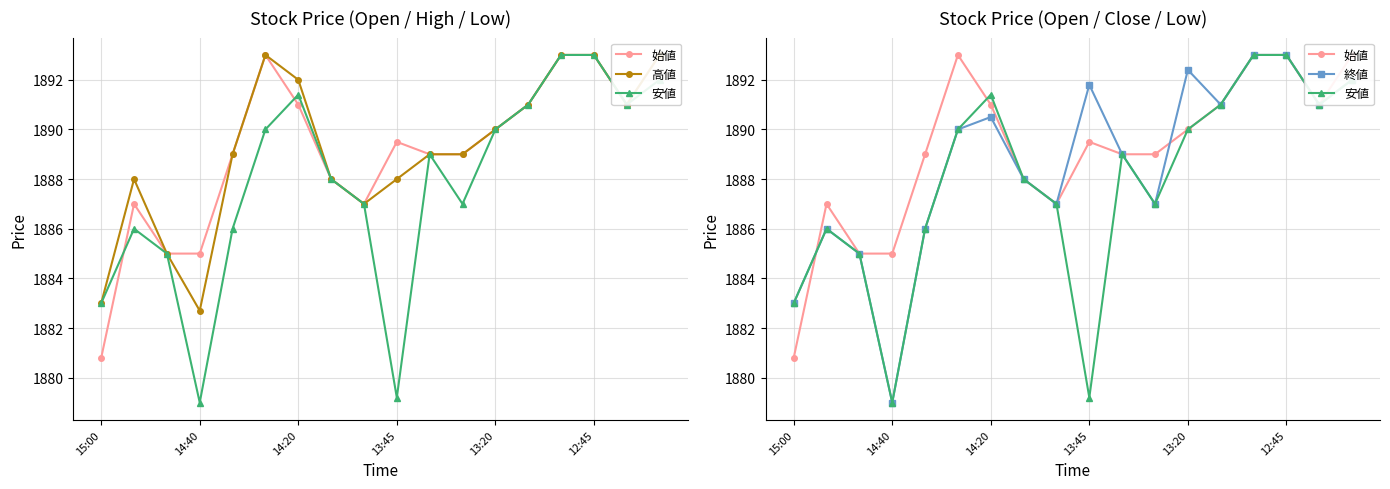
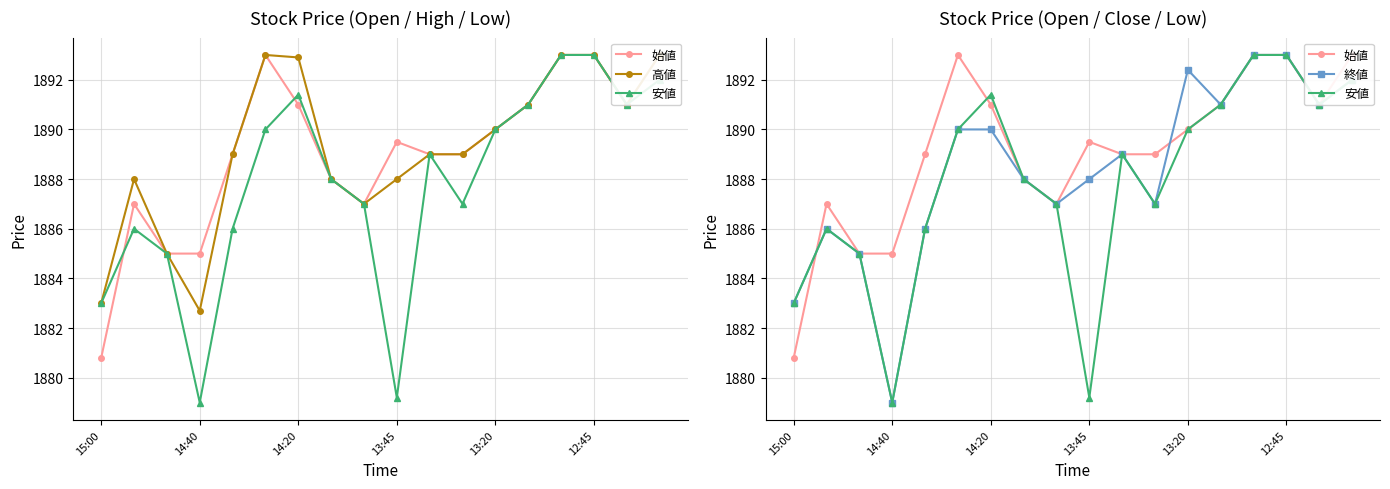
  {
    "Stock Price (Open / High / Low)": {
      "始値": {
        "15:00": 1880.8,
        "14:40": 1885.0,
        "14:20": 1891.0,
        "13:45": 1889.5
      },
      "高値": {
        "14:40": 1882.7,
-       "14:20": 1892.0,
+       "14:20": 1892.9,
        "13:45": 1888.0
      },
      "安値": {
        "14:40": 1879.0,
        "14:20": 1891.4,
        "13:45": 1879.2
      }
    },
    "Stock Price (Open / Close / Low)": {
      "始値": {
        "15:00": 1880.8,
        "14:40": 1885.0,
        "14:20": 1891.0,
        "13:45": 1889.5
      },
      "終値": {
-       "14:20": 1890.5,
-       "13:45": 1891.8,
+       "14:20": 1890.0,
+       "13:45": 1888.0,
        "13:20": 1892.4
      },
      "安値": {
        "14:20": 1891.4,
        "13:45": 1879.2
      }
    }
  }
